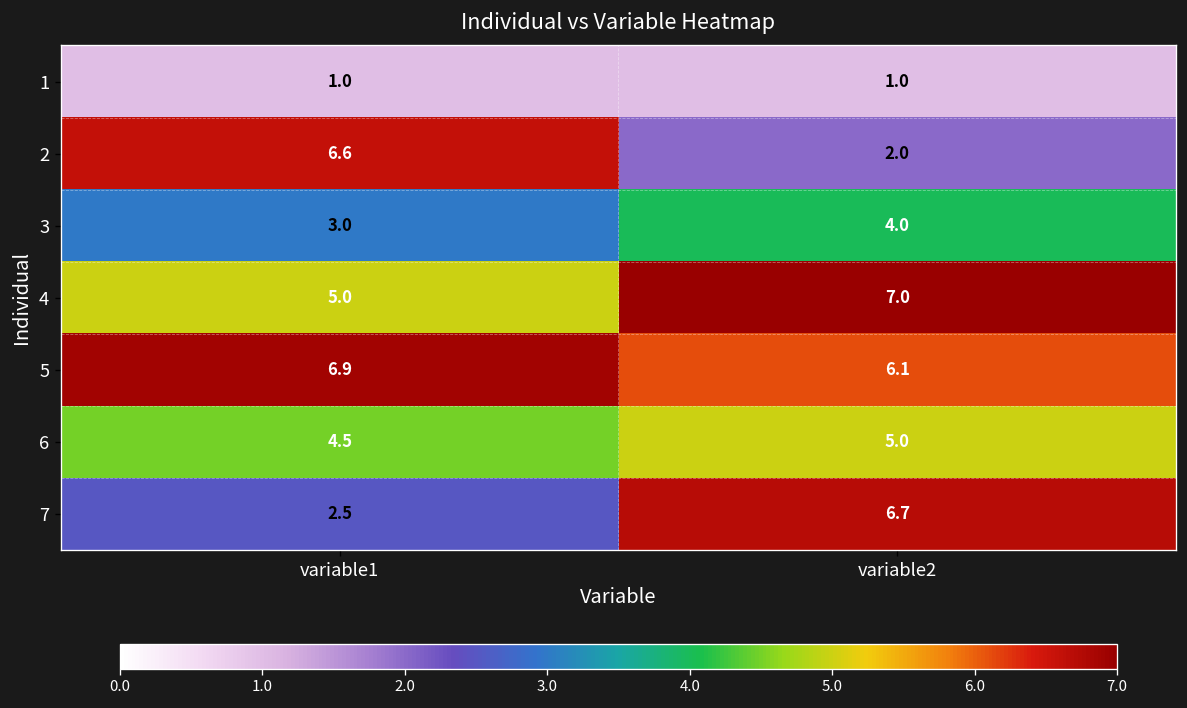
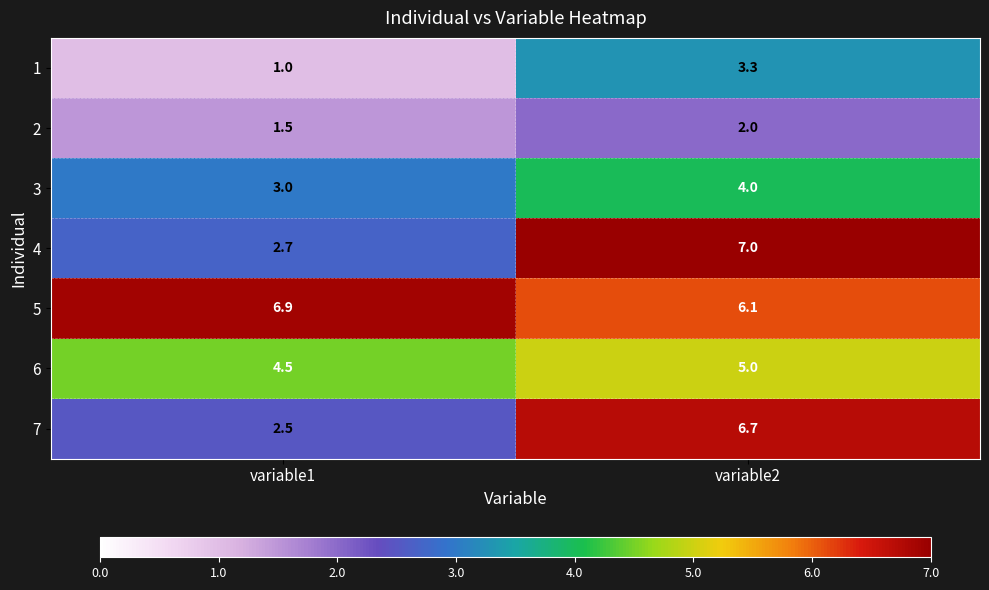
  {
    "1": {
      "variable1": 1.0,
-     "variable2": 1.0
+     "variable2": 3.3
    },
    "2": {
-     "variable1": 6.6,
+     "variable1": 1.5,
      "variable2": 2.0
    },
    "3": {
      "variable1": 3.0,
      "variable2": 4.0
    },
    "4": {
-     "variable1": 5.0,
+     "variable1": 2.7,
      "variable2": 7.0
    },
    "5": {
      "variable1": 6.9,
      "variable2": 6.1
    },
    "6": {
      "variable1": 4.5,
      "variable2": 5.0
    },
    "7": {
      "variable1": 2.5,
      "variable2": 6.7
    }
  }
